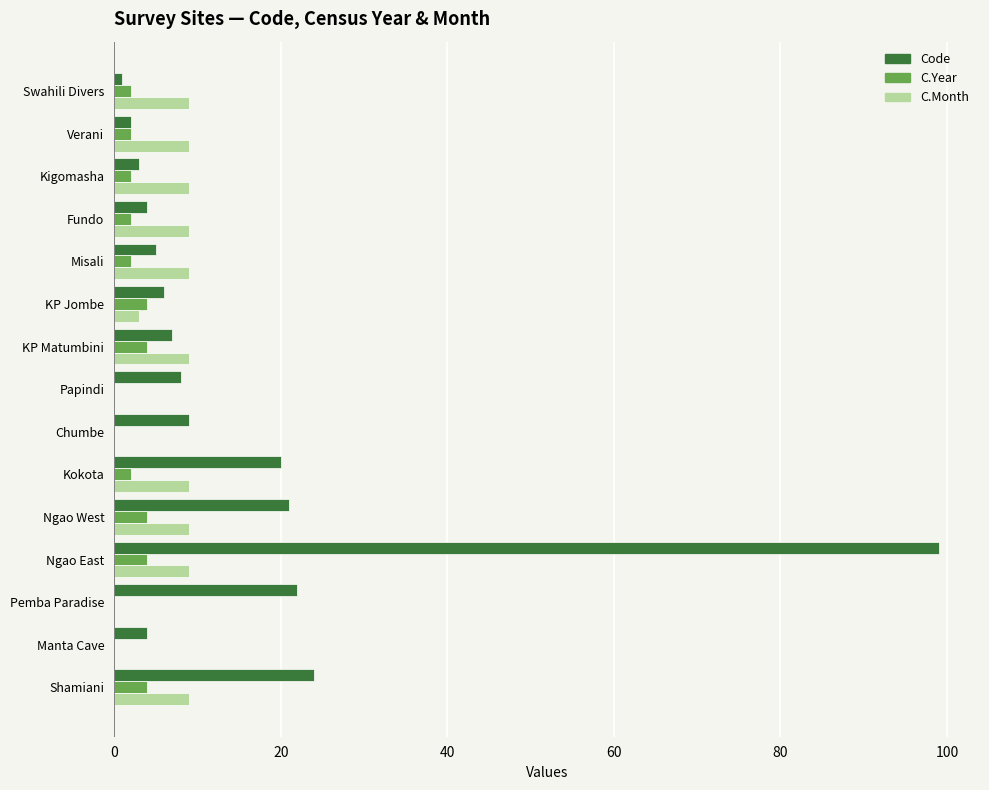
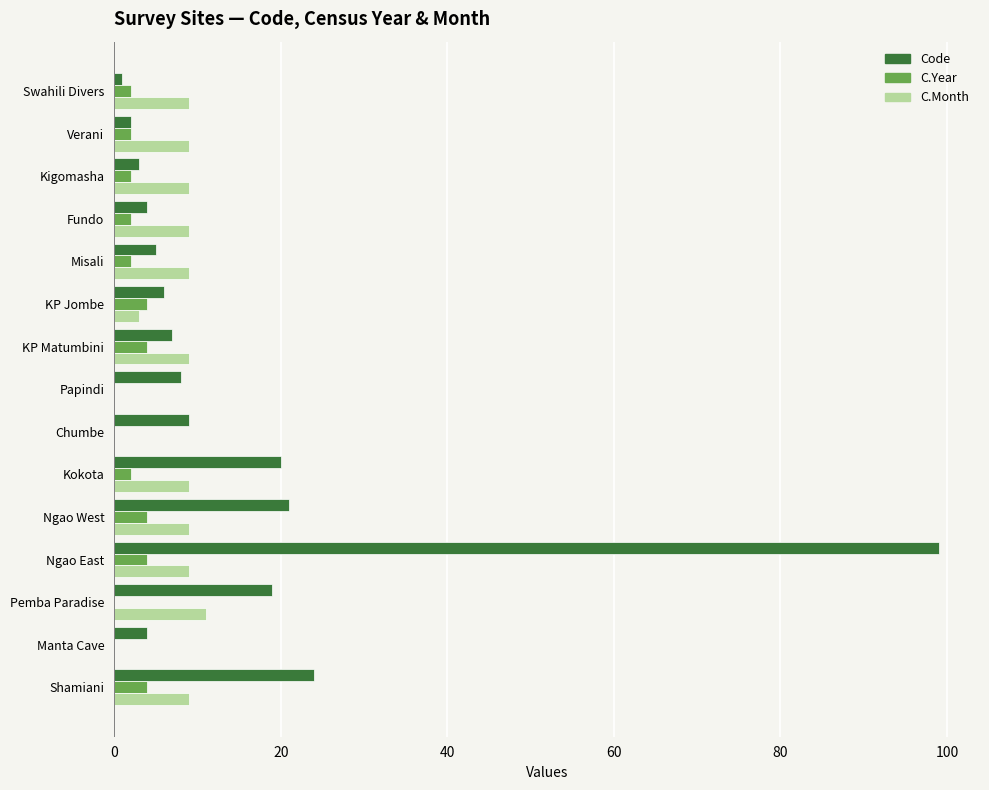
  {
    "Code": {
      "Swahili Divers": 1,
      "Verani": 2,
      "Kigomasha": 3,
      "Fundo": 4,
      "Misali": 5,
      "KP Jombe": 6,
      "KP Matumbini": 7,
      "Papindi": 8,
      "Chumbe": 9,
      "Kokota": 20,
      "Ngao West": 21,
      "Ngao East": 99,
-     "Pemba Paradise": 22,
+     "Pemba Paradise": 19,
      "Manta Cave": 4,
      "Shamiani": 24
    },
    "C.Year": {
      "Swahili Divers": 2,
      "Verani": 2,
      "Kigomasha": 2,
      "Fundo": 2,
      "Misali": 2,
      "KP Jombe": 4,
      "KP Matumbini": 4,
      "Papindi": 0,
      "Chumbe": 0,
      "Kokota": 2,
      "Ngao West": 4,
      "Ngao East": 4,
      "Pemba Paradise": 0,
      "Manta Cave": 0,
      "Shamiani": 4
    },
    "C.Month": {
      "Swahili Divers": 9,
      "Verani": 9,
      "Kigomasha": 9,
      "Fundo": 9,
      "Misali": 9,
      "KP Jombe": 3,
      "KP Matumbini": 9,
      "Papindi": 0,
      "Chumbe": 0,
      "Kokota": 9,
      "Ngao West": 9,
      "Ngao East": 9,
-     "Pemba Paradise": 0,
+     "Pemba Paradise": 11,
      "Manta Cave": 0,
      "Shamiani": 9
    }
  }
